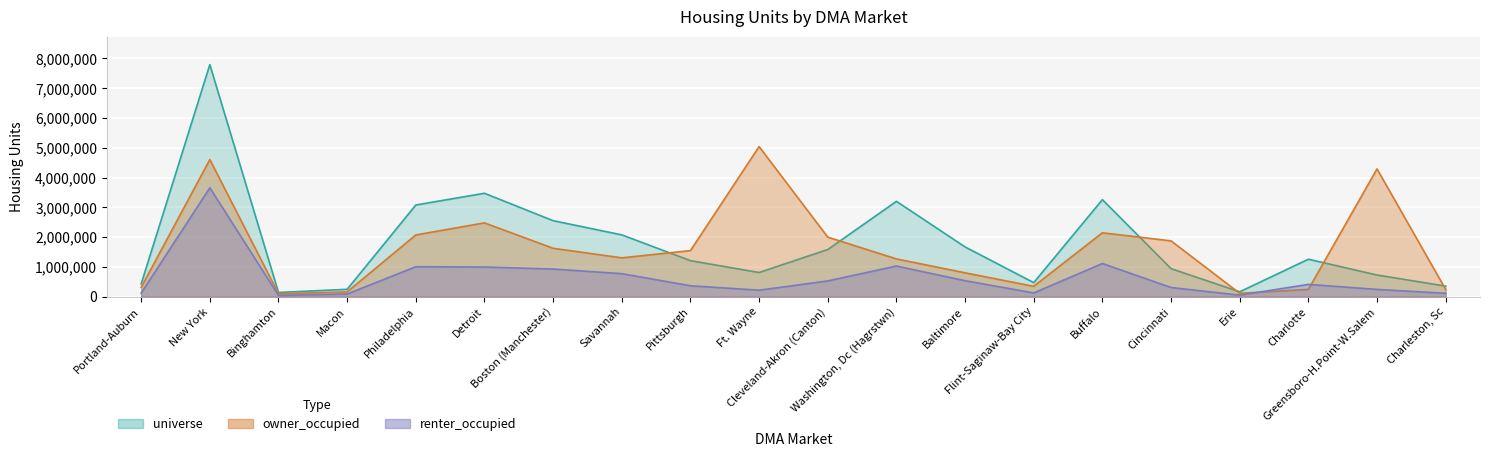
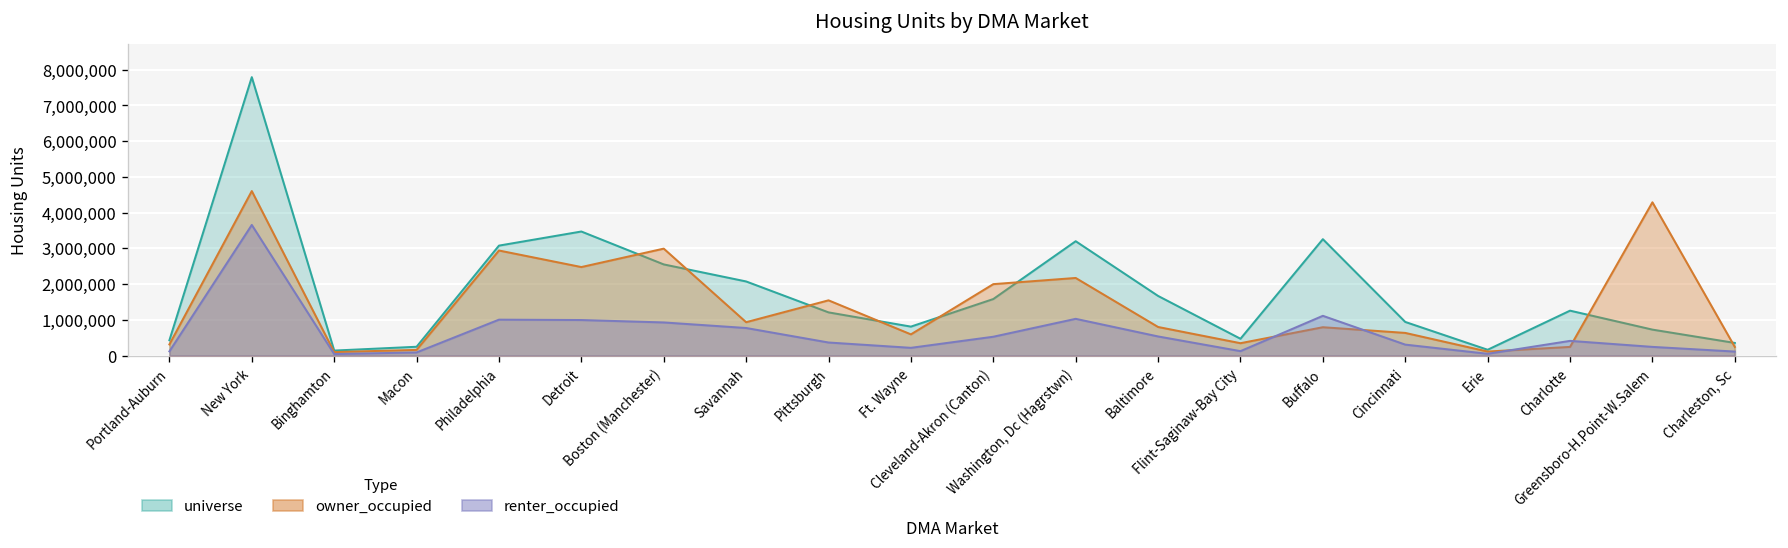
  {
    "owner_occupied": {
      "Portland-Auburn": "300,000",
      "New York": "4,600,000",
-     "Philadelphia": "2,100,000",
+     "Philadelphia": "2,900,000",
      "Detroit": "2,500,000",
-     "Boston (Manchester)": "1,600,000",
-     "Savannah": "1,300,000",
+     "Boston (Manchester)": "3,000,000",
+     "Savannah": "900,000",
      "Pittsburgh": "1,500,000",
-     "Ft. Wayne": "5,000,000",
+     "Ft. Wayne": "600,000",
      "Cleveland-Akron (Canton)": "2,000,000",
-     "Washington, Dc (Hagrstwn)": "1,300,000",
+     "Washington, Dc (Hagrstwn)": "2,200,000",
      "Baltimore": "800,000",
      "Flint-Saginaw-Bay City": "300,000",
-     "Buffalo": "2,100,000",
-     "Cincinnati": "1,900,000",
+     "Buffalo": "800,000",
+     "Cincinnati": "600,000",
      "Charlotte": "200,000",
      "Greensboro-H.Point-W.Salem": "4,300,000",
      "Charleston, Sc": "200,000"
    }
  }
